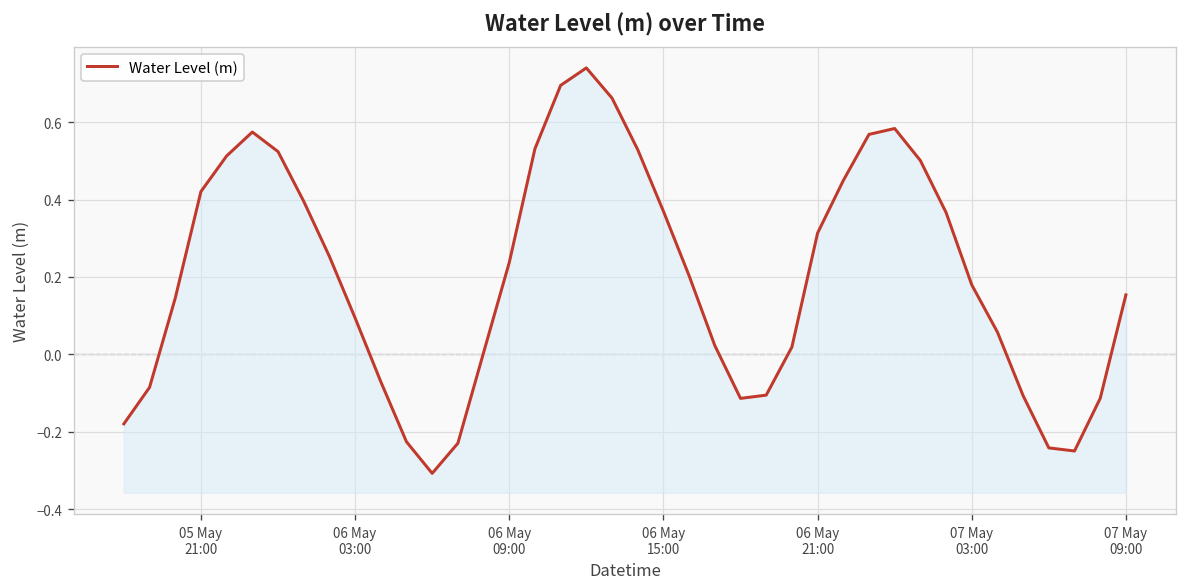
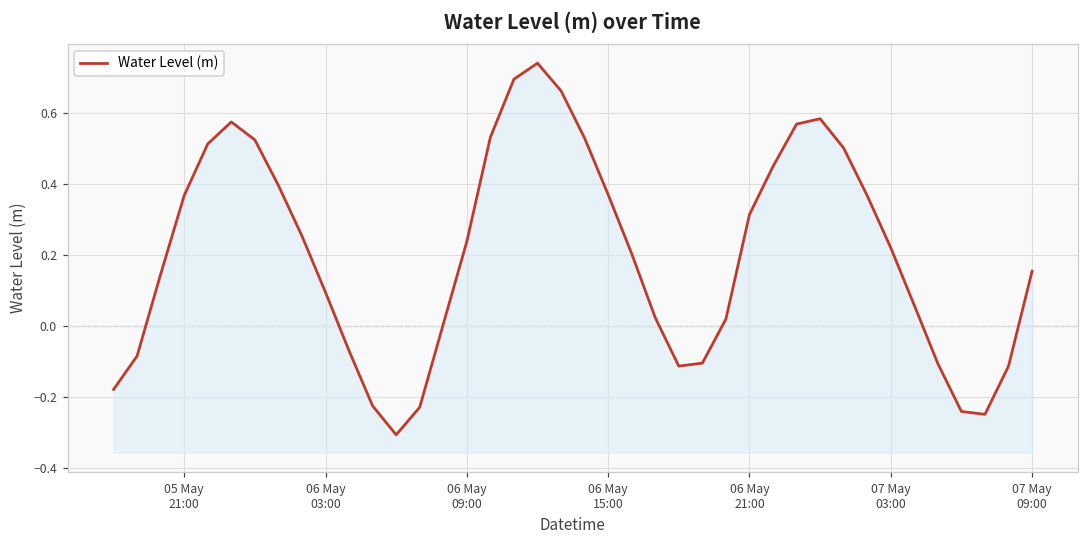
  {
-   "05 May 21:00": 0.42,
+   "05 May 21:00": 0.37,
    "06 May 03:00": 0.09,
    "06 May 09:00": 0.24,
    "06 May 15:00": 0.37,
    "06 May 21:00": 0.31,
-   "07 May 03:00": 0.18,
+   "07 May 03:00": 0.22,
    "07 May 09:00": 0.15
  }
